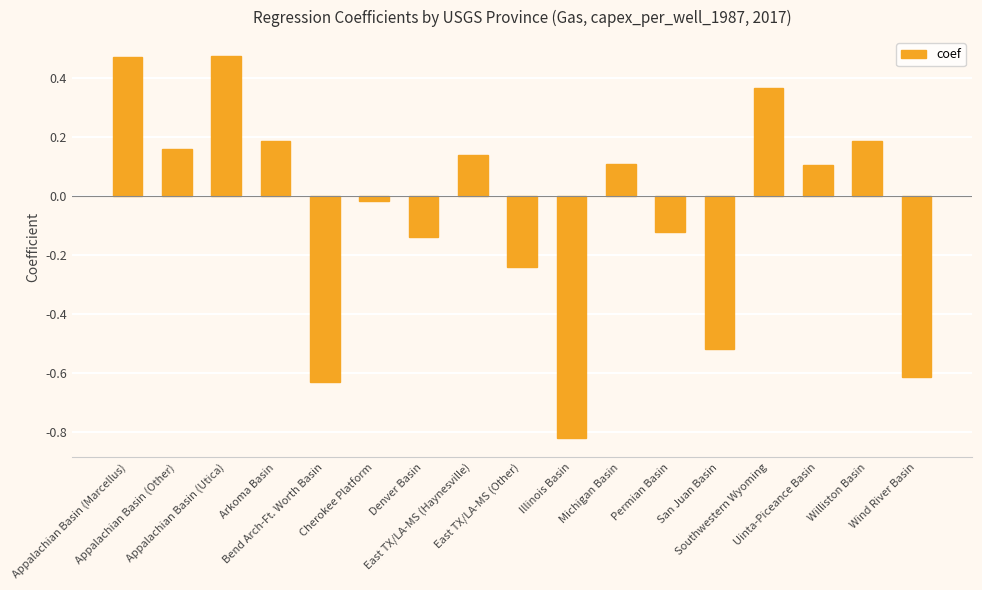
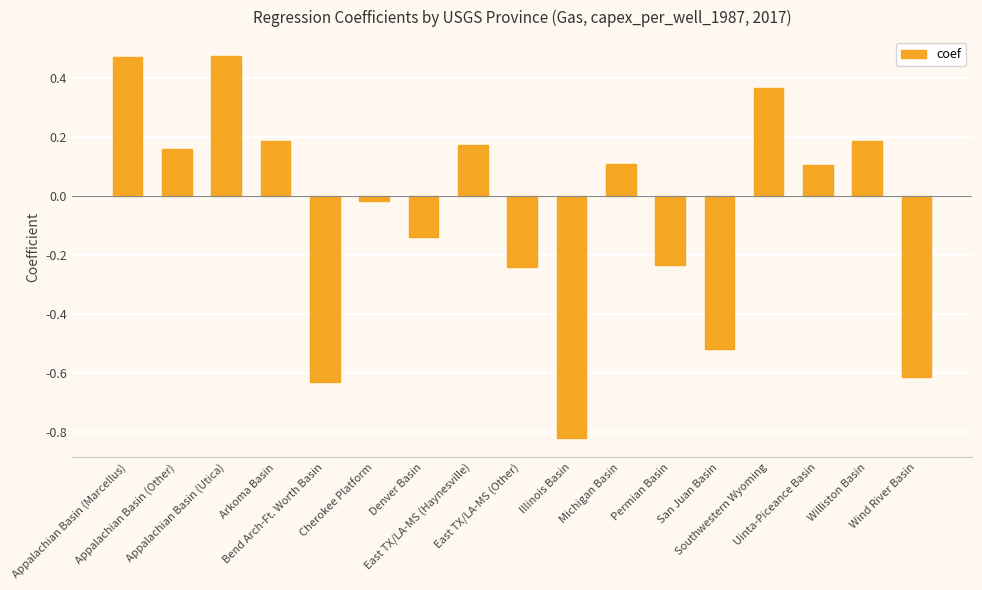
  {
    "Appalachian Basin (Marcellus)": 0.47,
    "Appalachian Basin (Other)": 0.16,
    "Appalachian Basin (Utica)": 0.47,
    "Arkoma Basin": 0.19,
    "Bend Arch-Ft. Worth Basin": -0.63,
    "Cherokee Platform": -0.02,
    "Denver Basin": -0.14,
-   "East TX/LA-MS (Haynesville)": 0.14,
+   "East TX/LA-MS (Haynesville)": 0.17,
    "East TX/LA-MS (Other)": -0.24,
    "Illinois Basin": -0.82,
    "Michigan Basin": 0.11,
-   "Permian Basin": -0.12,
+   "Permian Basin": -0.23,
    "San Juan Basin": -0.52,
    "Southwestern Wyoming": 0.37,
    "Uinta-Piceance Basin": 0.10,
    "Williston Basin": 0.19,
    "Wind River Basin": -0.61
  }
